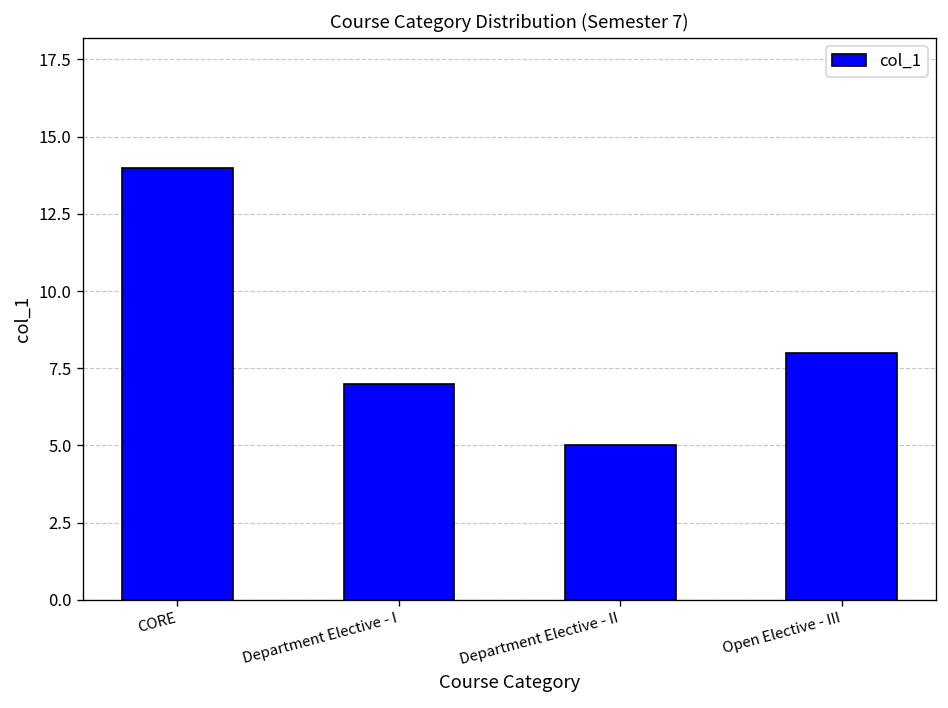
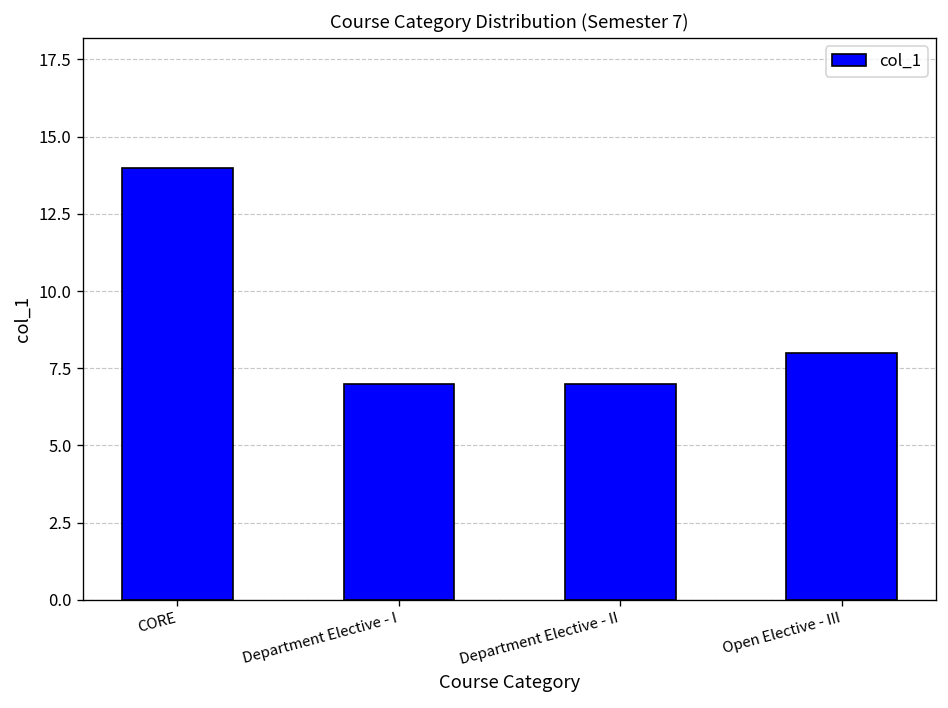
  {
    "CORE": 14,
    "Department Elective - I": 7,
-   "Department Elective - II": 5,
+   "Department Elective - II": 7,
    "Open Elective - III": 8
  }
